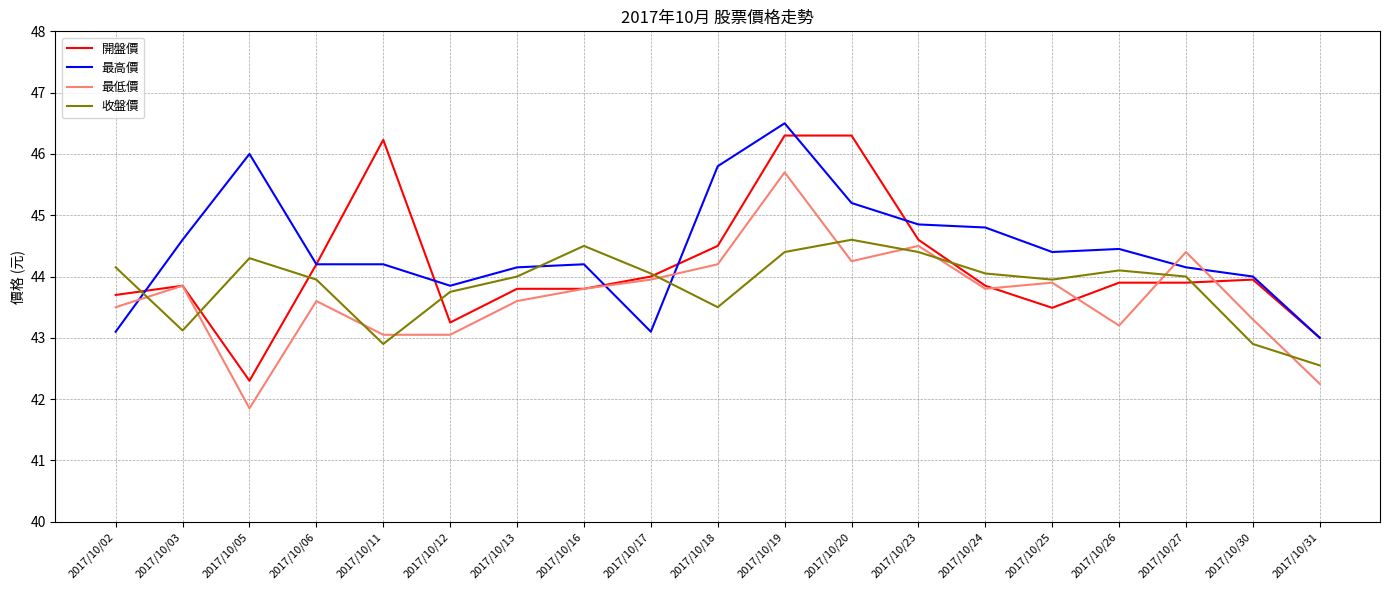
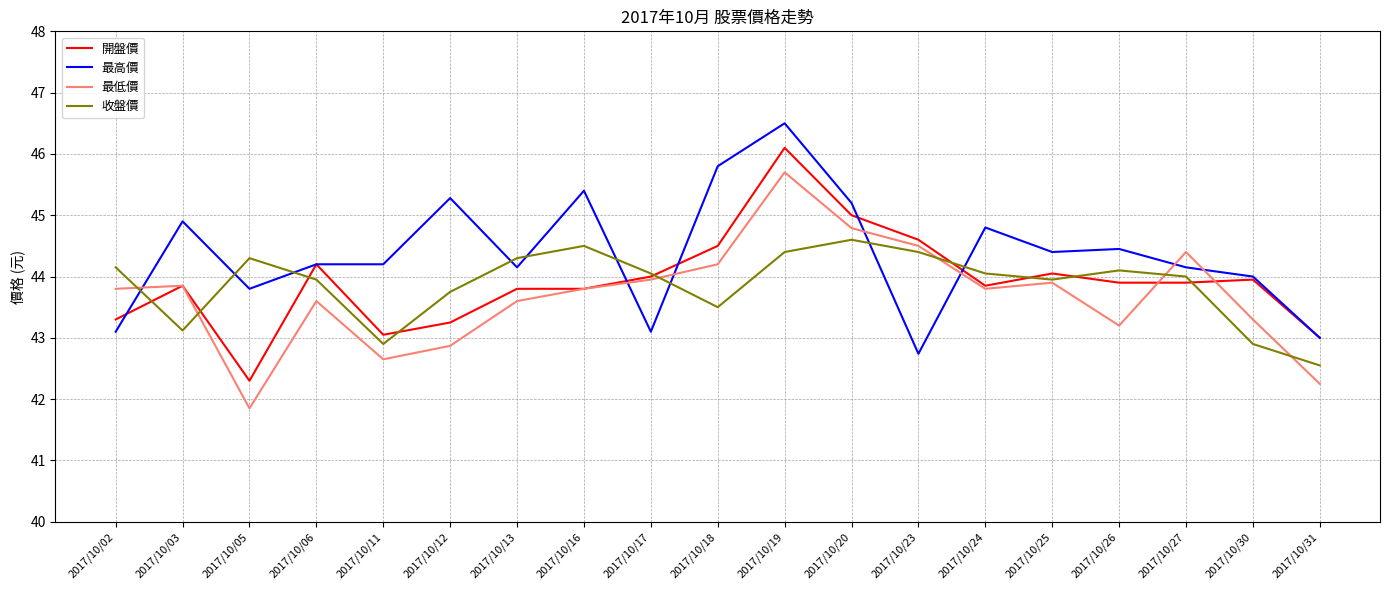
  {
    "開盤價": {
-     "2017/10/02": 43.7,
+     "2017/10/02": 43.3,
      "2017/10/05": 42.3,
-     "2017/10/11": 46.2,
+     "2017/10/11": 43.1,
      "2017/10/12": 43.3,
      "2017/10/13": 43.8,
      "2017/10/17": 44.0,
      "2017/10/18": 44.5,
-     "2017/10/19": 46.3,
-     "2017/10/20": 46.3,
+     "2017/10/19": 46.1,
+     "2017/10/20": 45.0,
      "2017/10/23": 44.6,
      "2017/10/24": 43.9,
-     "2017/10/25": 43.5,
+     "2017/10/25": 44.1,
      "2017/10/26": 43.9,
      "2017/10/27": 43.9,
      "2017/10/30": 44.0
    },
    "最高價": {
      "2017/10/02": 43.1,
-     "2017/10/03": 44.6,
-     "2017/10/05": 46.0,
+     "2017/10/03": 44.9,
+     "2017/10/05": 43.8,
      "2017/10/11": 44.2,
-     "2017/10/12": 43.9,
+     "2017/10/12": 45.3,
      "2017/10/13": 44.2,
-     "2017/10/16": 44.2,
+     "2017/10/16": 45.4,
      "2017/10/17": 43.1,
      "2017/10/18": 45.8,
      "2017/10/19": 46.5,
      "2017/10/20": 45.2,
-     "2017/10/23": 44.9,
+     "2017/10/23": 42.7,
      "2017/10/24": 44.8,
      "2017/10/25": 44.4,
      "2017/10/26": 44.5,
      "2017/10/27": 44.2,
      "2017/10/30": 44.0
    },
    "最低價": {
-     "2017/10/02": 43.5,
+     "2017/10/02": 43.8,
      "2017/10/05": 41.9,
      "2017/10/06": 43.6,
-     "2017/10/11": 43.1,
-     "2017/10/12": 43.1,
+     "2017/10/11": 42.7,
+     "2017/10/12": 42.9,
      "2017/10/13": 43.6,
      "2017/10/17": 44.0,
      "2017/10/18": 44.2,
      "2017/10/19": 45.7,
-     "2017/10/20": 44.3,
+     "2017/10/20": 44.8,
      "2017/10/23": 44.5,
      "2017/10/24": 43.8,
      "2017/10/25": 43.9,
      "2017/10/26": 43.2,
      "2017/10/27": 44.4,
      "2017/10/30": 43.3,
      "2017/10/31": 42.3
    },
    "收盤價": {
      "2017/10/02": 44.2,
      "2017/10/03": 43.1,
      "2017/10/05": 44.3,
      "2017/10/06": 44.0,
      "2017/10/11": 42.9,
      "2017/10/12": 43.8,
-     "2017/10/13": 44.0,
+     "2017/10/13": 44.3,
      "2017/10/16": 44.5,
      "2017/10/17": 44.1,
      "2017/10/18": 43.5,
      "2017/10/19": 44.4,
      "2017/10/20": 44.6,
      "2017/10/23": 44.4,
      "2017/10/24": 44.1,
      "2017/10/25": 44.0,
      "2017/10/26": 44.1,
      "2017/10/27": 44.0,
      "2017/10/30": 42.9,
      "2017/10/31": 42.6
    }
  }
